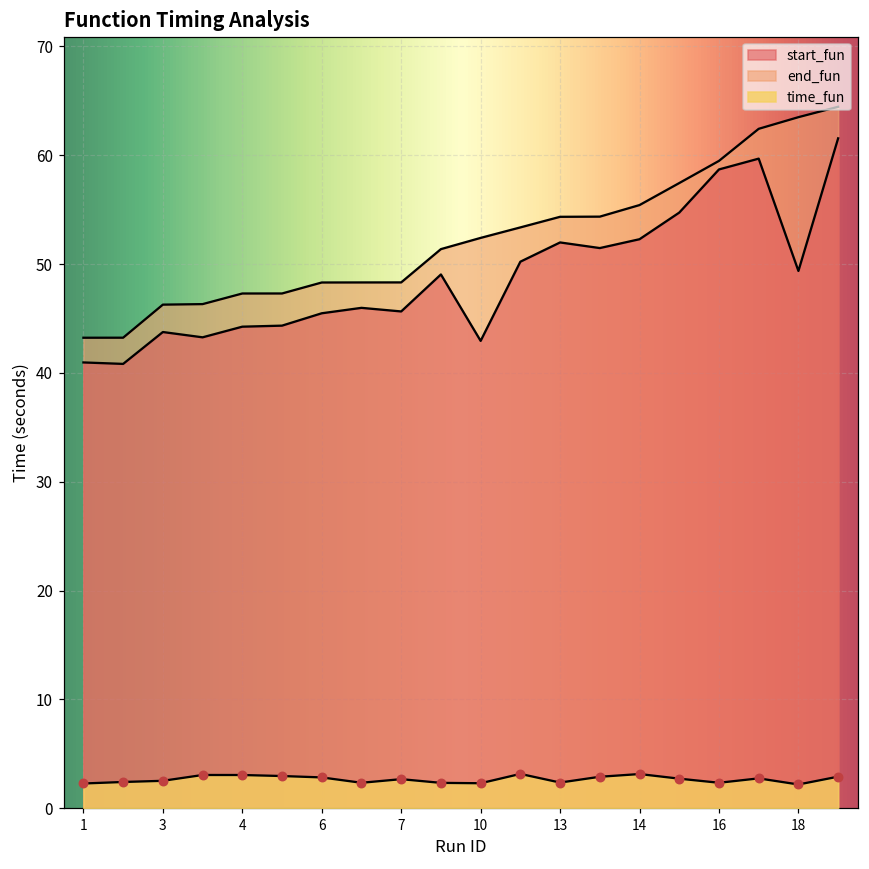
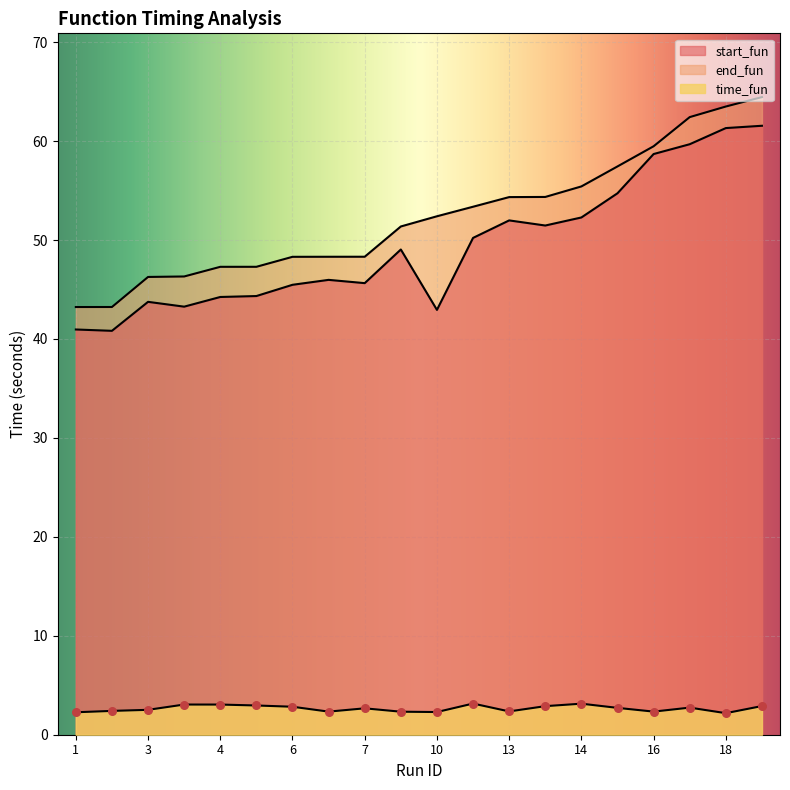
  {
    "start_fun": {
      "4": 44,
      "6": 45,
      "10": 43,
      "14": 52,
      "16": 59,
-     "18": 49
+     "18": 61
    }
  }
